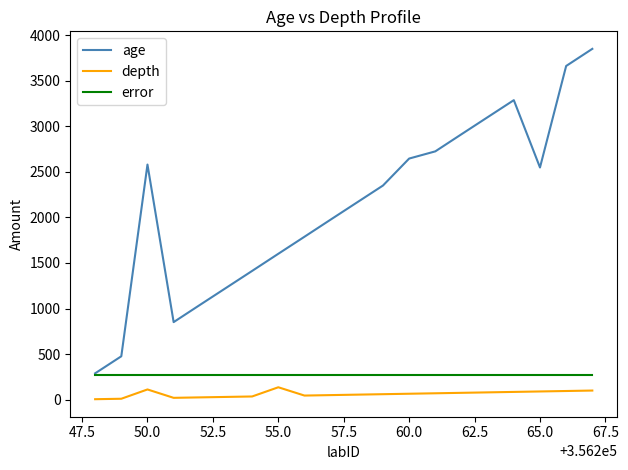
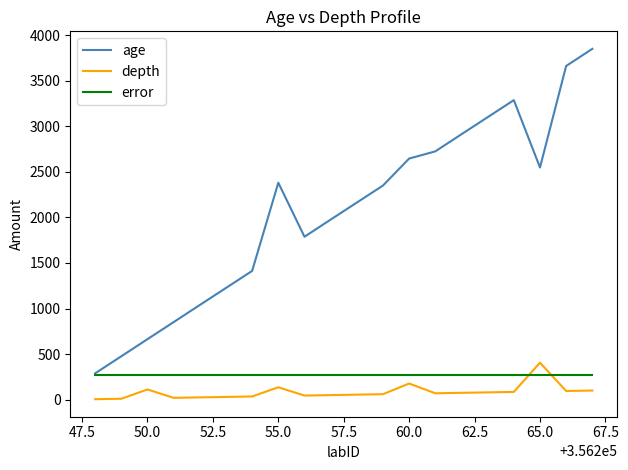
  {
    "age": {
-     "50.0": 2600,
-     "55.0": 1600,
+     "50.0": 700,
+     "55.0": 2400,
      "60.0": 2600,
      "65.0": 2500
    },
    "depth": {
      "50.0": 100,
      "55.0": 100,
-     "60.0": 100,
-     "65.0": 100
+     "60.0": 200,
+     "65.0": 400
    },
    "error": {
      "50.0": 300,
      "55.0": 300,
      "60.0": 300,
      "65.0": 300
    }
  }
